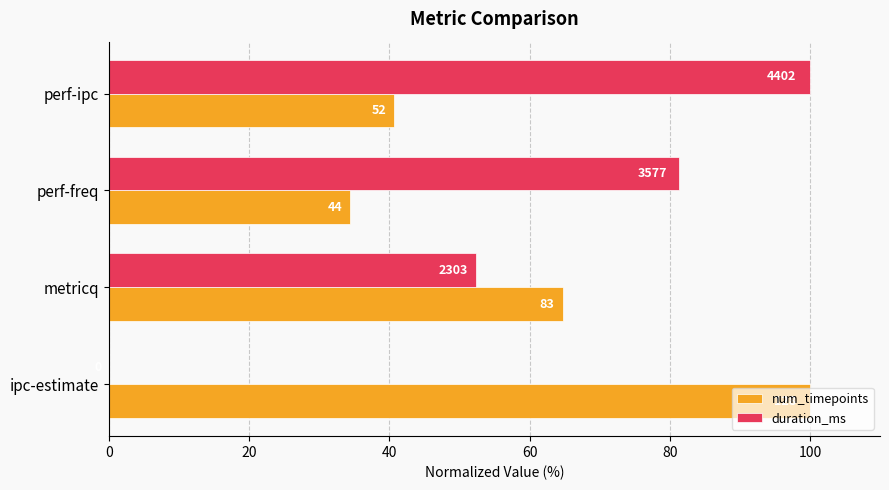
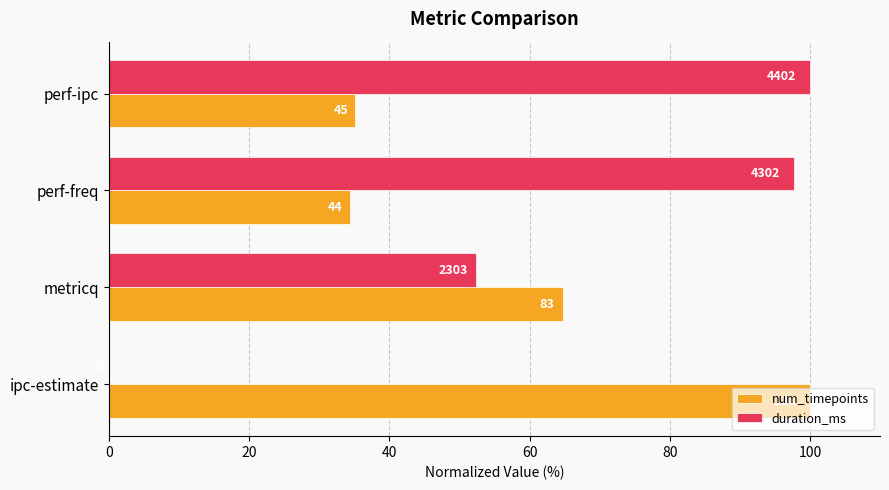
  {
    "num_timepoints": {
-     "perf-ipc": 52
+     "perf-ipc": 45
    },
    "duration_ms": {
-     "perf-freq": 3577
+     "perf-freq": 4302
    }
  }
